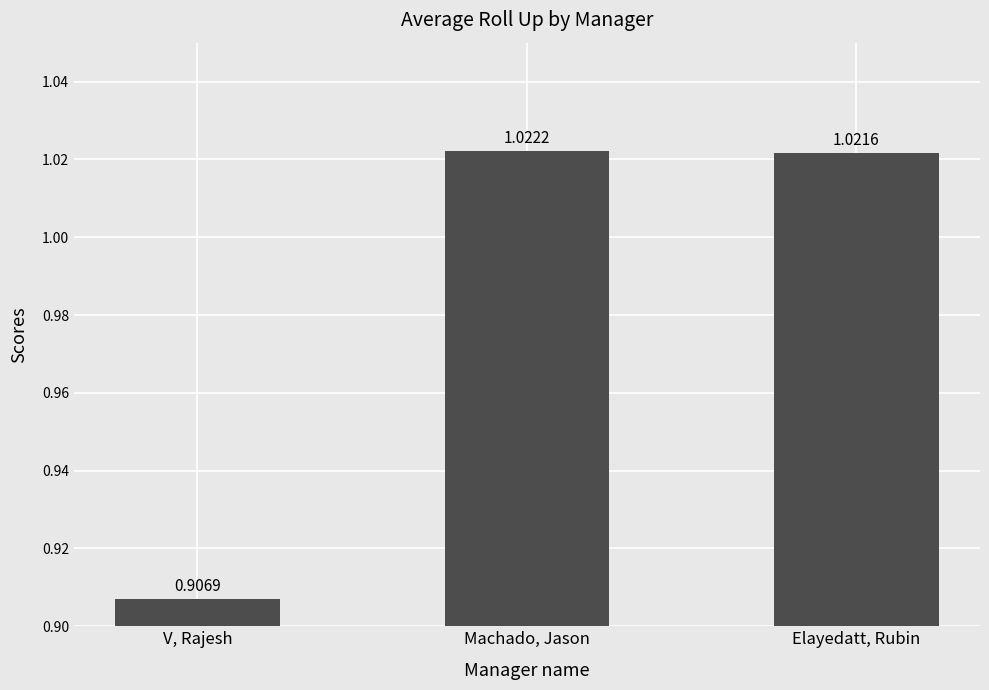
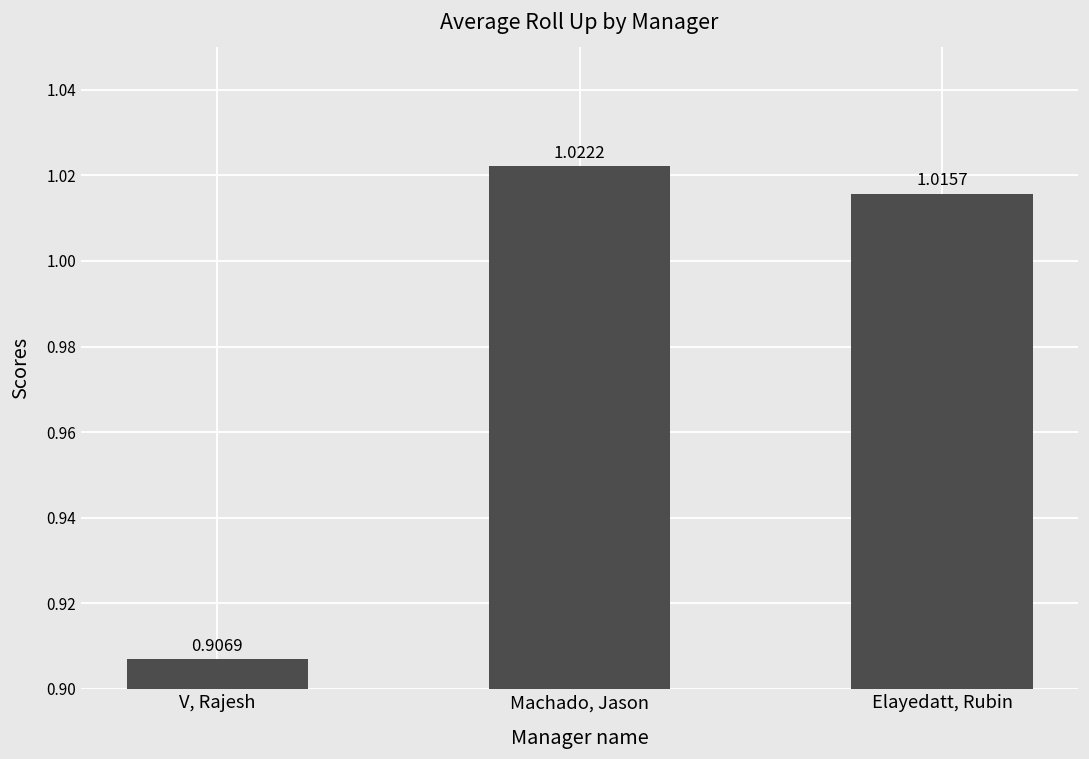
  {
    "V, Rajesh": 0.9069,
    "Machado, Jason": 1.0222,
-   "Elayedatt, Rubin": 1.0216
+   "Elayedatt, Rubin": 1.0157
  }
